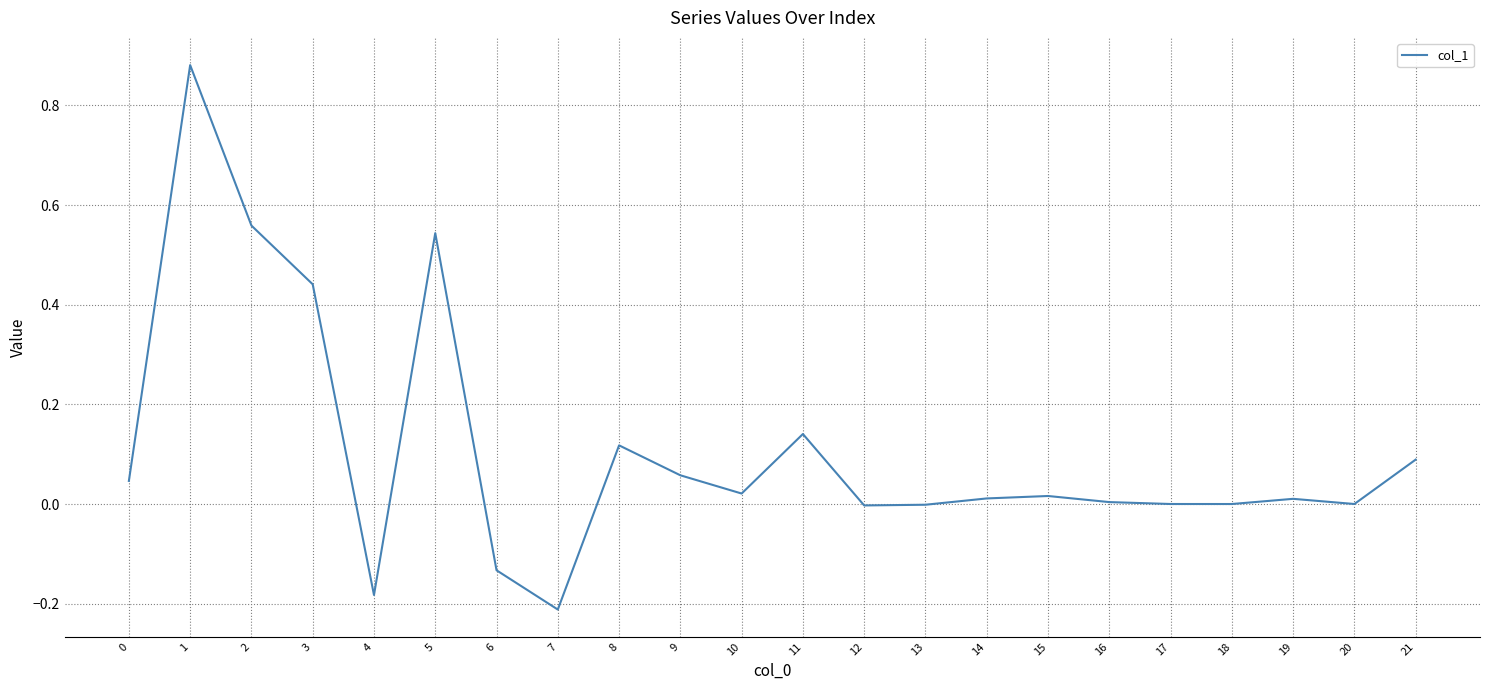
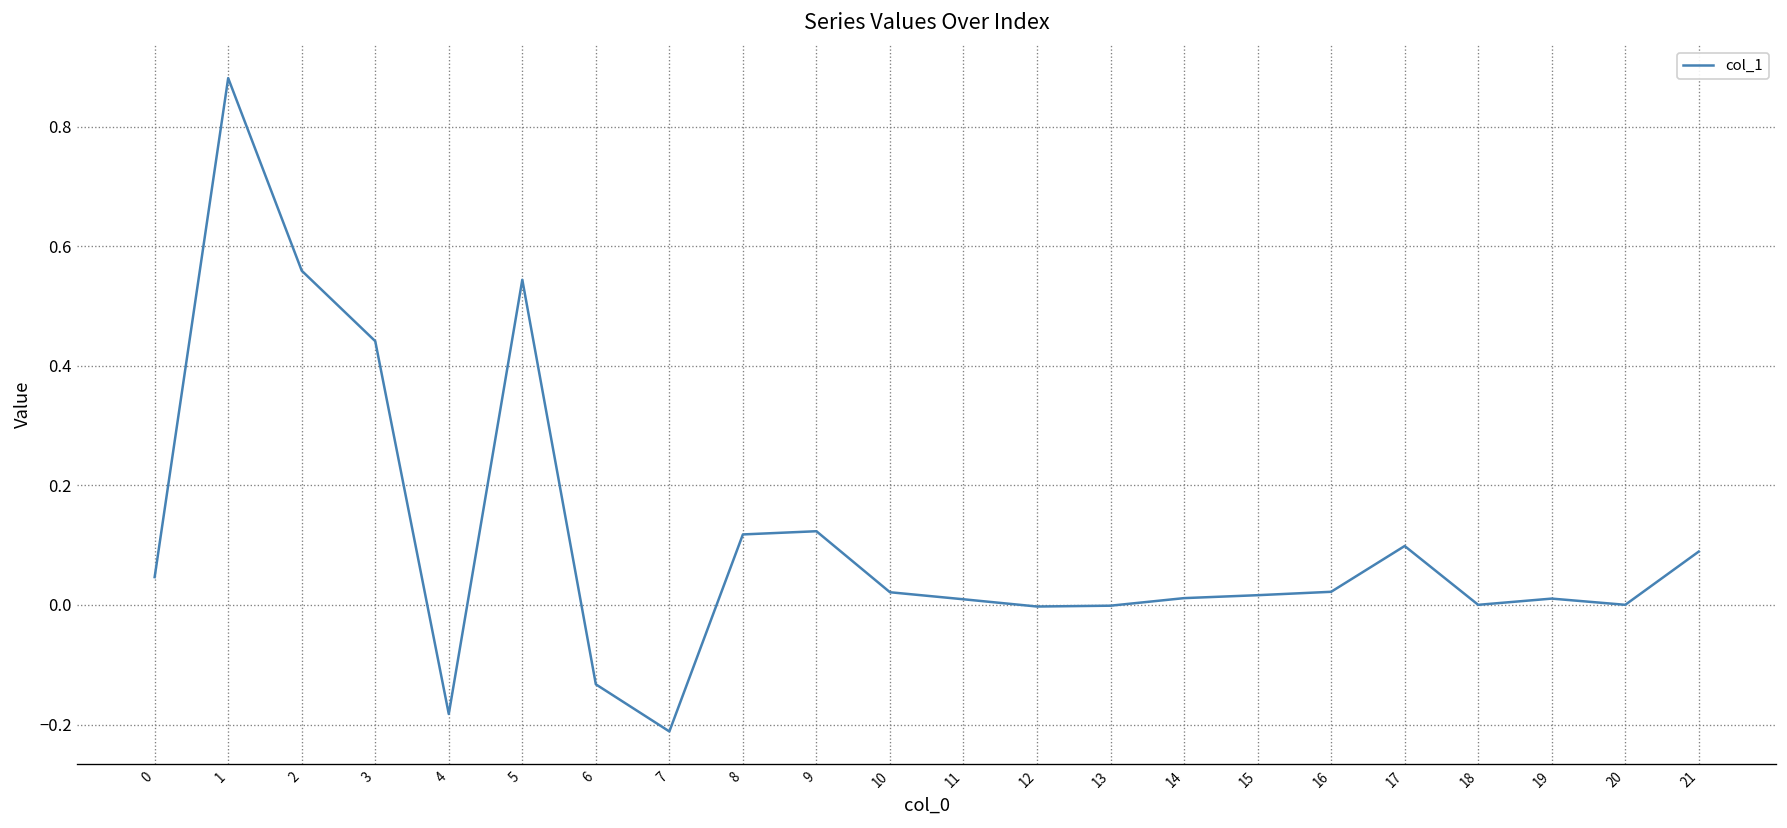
  {
    "0": 0.05,
    "1": 0.88,
    "2": 0.56,
    "3": 0.44,
    "4": -0.18,
    "5": 0.54,
    "6": -0.13,
    "7": -0.21,
    "8": 0.12,
-   "9": 0.06,
+   "9": 0.12,
    "10": 0.02,
-   "11": 0.14,
+   "11": 0.01,
    "12": 0.00,
    "13": 0.00,
    "14": 0.01,
    "15": 0.02,
-   "16": 0.00,
-   "17": 0.00,
+   "16": 0.02,
+   "17": 0.10,
    "18": 0.00,
    "19": 0.01,
    "20": 0.00,
    "21": 0.09
  }
